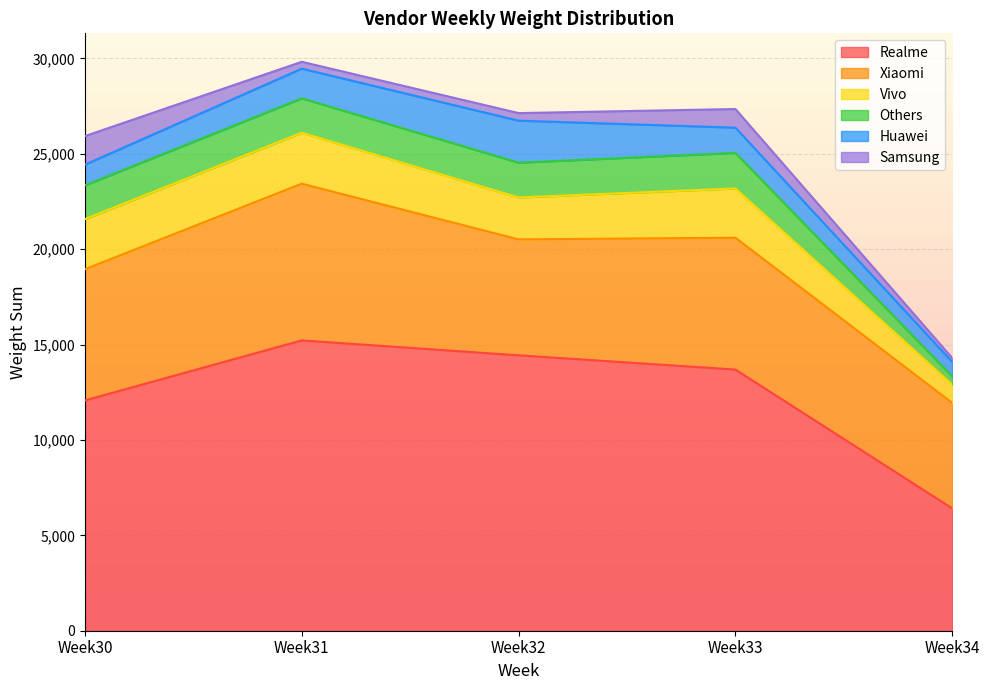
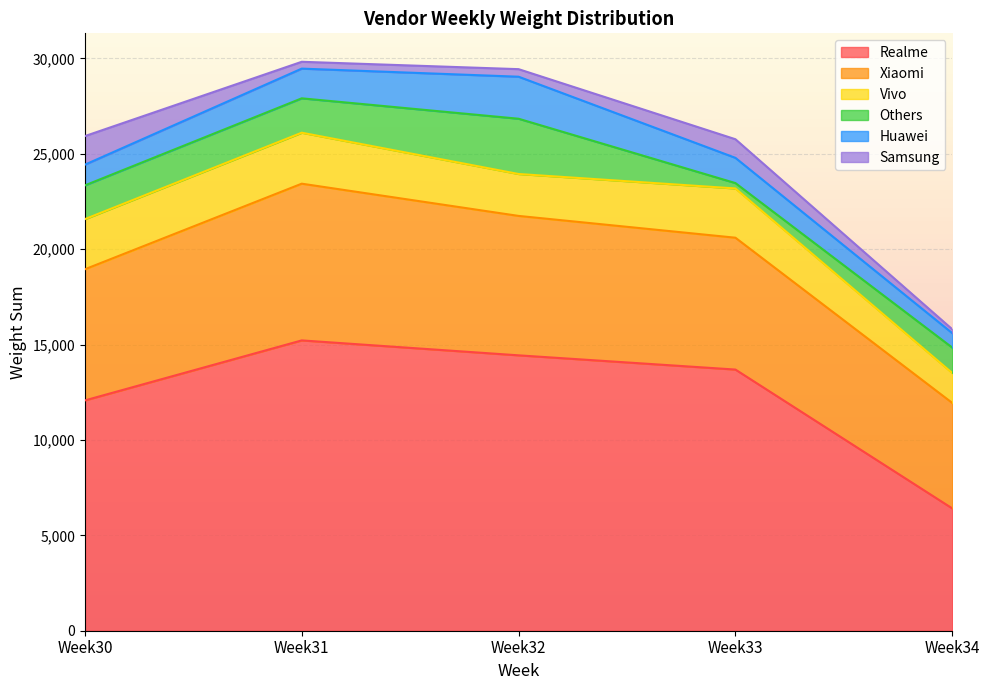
  {
    "Realme": {
      "Week30": "12,100",
      "Week31": "15,200",
      "Week32": "14,400",
      "Week33": "13,700",
      "Week34": "6,400"
    },
    "Xiaomi": {
      "Week30": "6,900",
      "Week31": "8,200",
-     "Week32": "6,100",
+     "Week32": "7,300",
      "Week33": "6,900",
      "Week34": "5,500"
    },
    "Vivo": {
      "Week30": "2,600",
      "Week31": "2,700",
      "Week32": "2,200",
      "Week33": "2,600",
-     "Week34": "1,000"
+     "Week34": "1,600"
    },
    "Others": {
      "Week30": "1,800",
      "Week31": "1,800",
-     "Week32": "1,800",
-     "Week33": "1,900",
-     "Week34": "400"
+     "Week32": "2,900",
+     "Week33": "300",
+     "Week34": "1,300"
    },
    "Huawei": {
      "Week30": "1,100",
      "Week31": "1,600",
      "Week32": "2,200",
      "Week33": "1,300",
      "Week34": "800"
    },
    "Samsung": {
      "Week30": "1,500",
      "Week31": "400",
      "Week32": "400",
      "Week33": "1,000",
      "Week34": "200"
    }
  }
